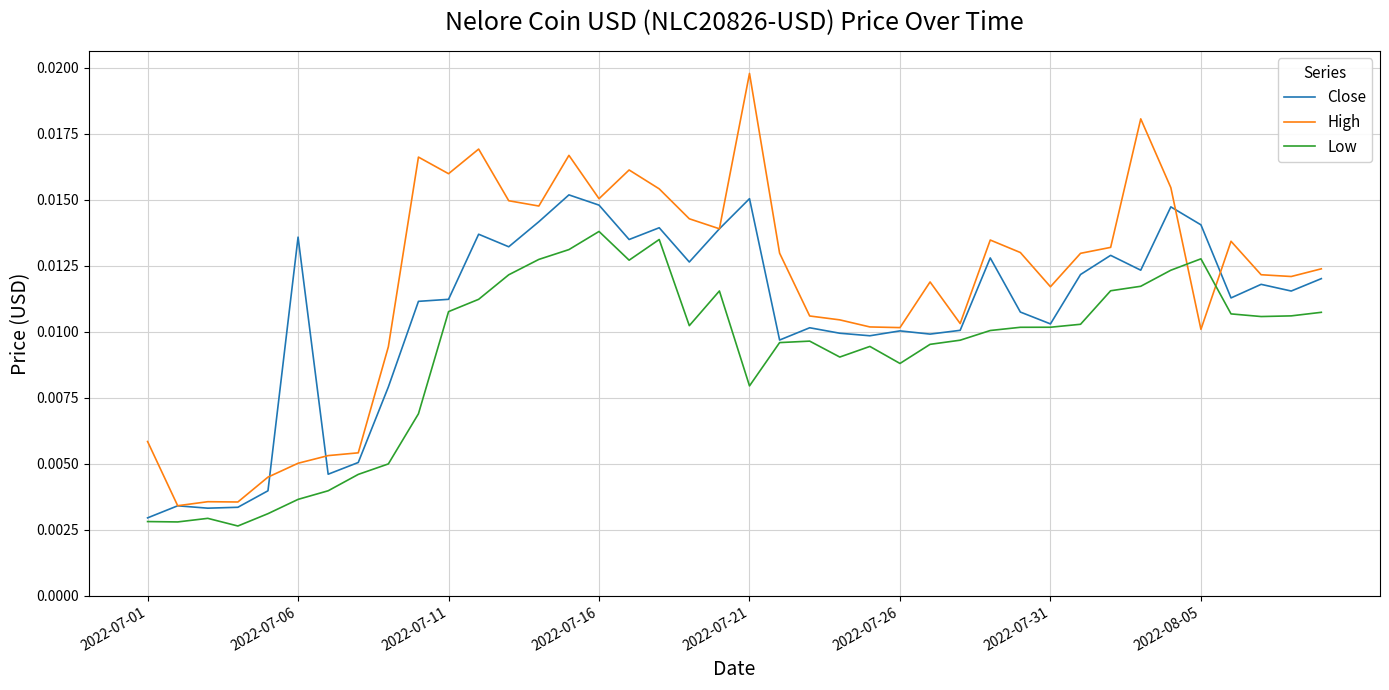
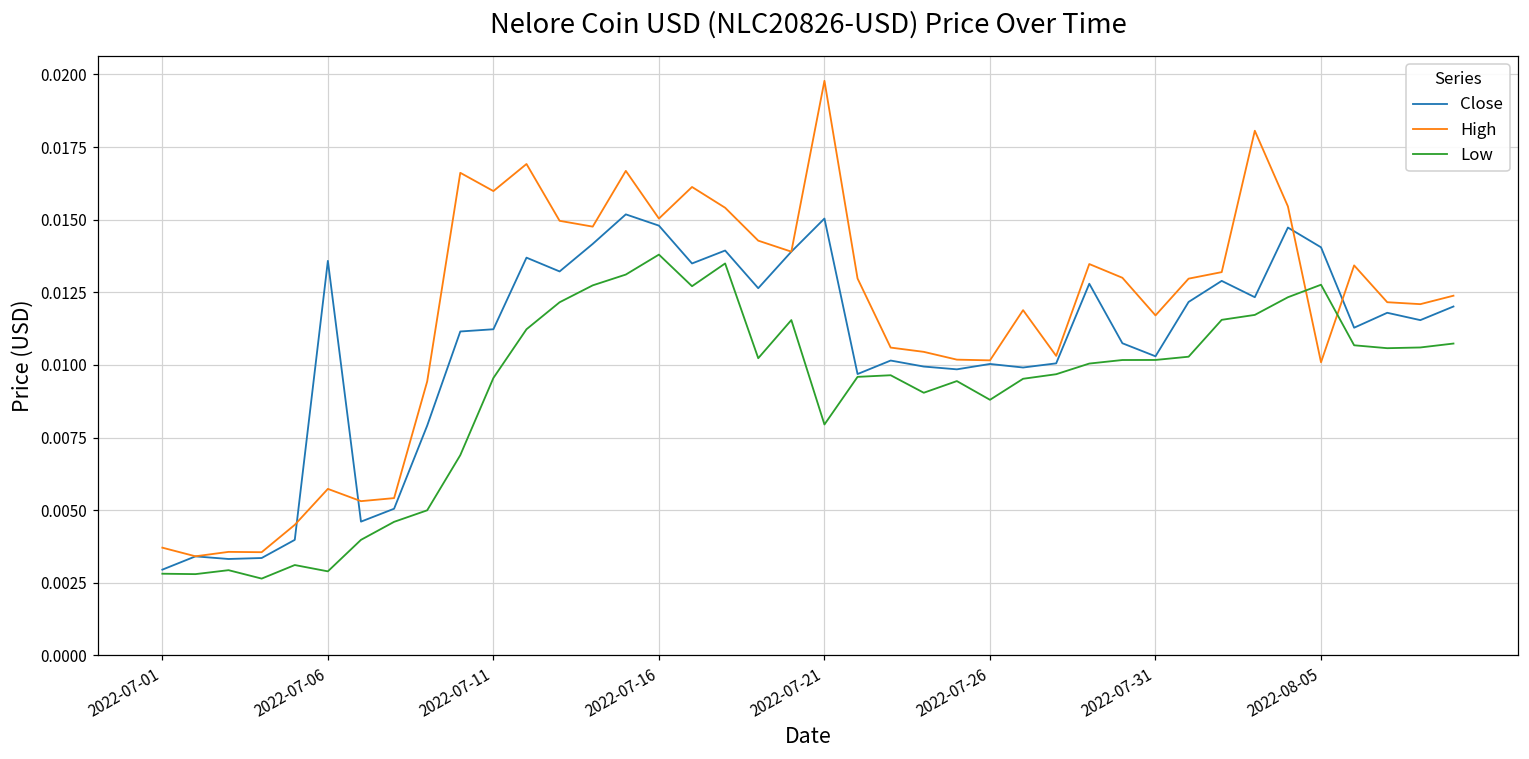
  {
    "Close": {
      "2022-07-01": 0.0030,
      "2022-07-06": 0.0136,
      "2022-07-11": 0.0112,
      "2022-07-16": 0.0148,
      "2022-07-21": 0.0150,
      "2022-07-26": 0.0100,
      "2022-07-31": 0.0103,
      "2022-08-05": 0.0140
    },
    "High": {
-     "2022-07-01": 0.0058,
-     "2022-07-06": 0.0050,
+     "2022-07-01": 0.0037,
+     "2022-07-06": 0.0057,
      "2022-07-11": 0.0160,
      "2022-07-16": 0.0150,
      "2022-07-21": 0.0198,
      "2022-07-26": 0.0102,
      "2022-07-31": 0.0117,
      "2022-08-05": 0.0101
    },
    "Low": {
      "2022-07-01": 0.0028,
-     "2022-07-06": 0.0037,
-     "2022-07-11": 0.0108,
+     "2022-07-06": 0.0029,
+     "2022-07-11": 0.0096,
      "2022-07-16": 0.0138,
      "2022-07-21": 0.0080,
      "2022-07-26": 0.0088,
      "2022-07-31": 0.0102,
      "2022-08-05": 0.0128
    }
  }
